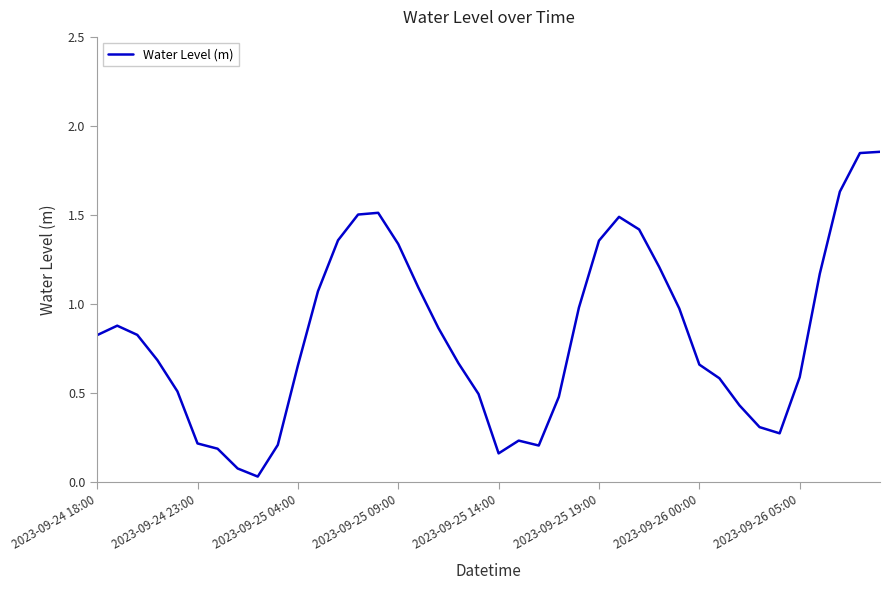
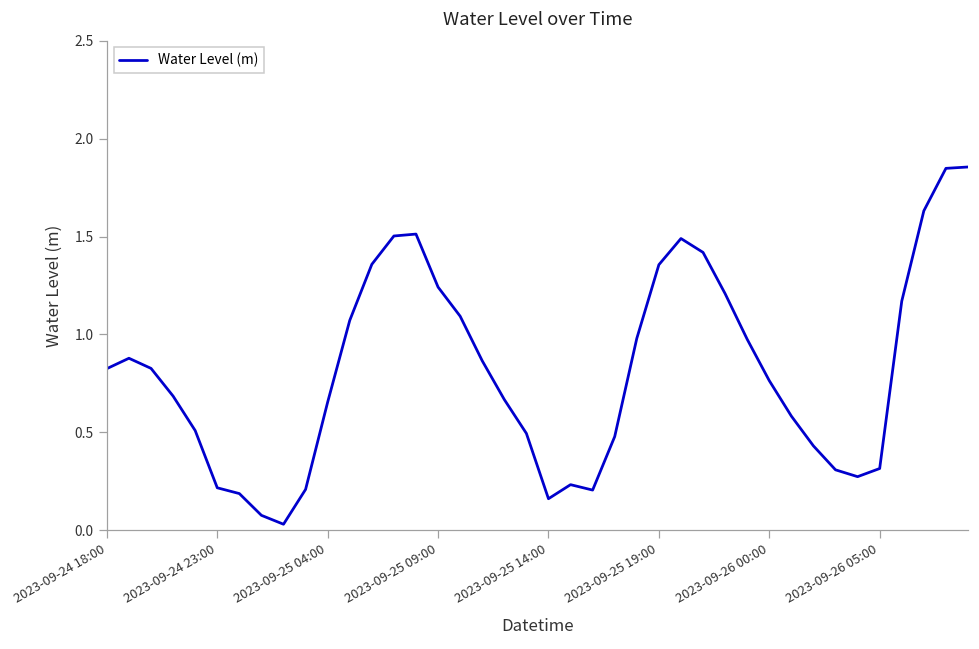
  {
    "2023-09-24 18:00": 0.83,
    "2023-09-24 23:00": 0.22,
    "2023-09-25 04:00": 0.65,
-   "2023-09-25 09:00": 1.34,
+   "2023-09-25 09:00": 1.24,
    "2023-09-25 14:00": 0.16,
    "2023-09-25 19:00": 1.36,
-   "2023-09-26 00:00": 0.66,
-   "2023-09-26 05:00": 0.59
+   "2023-09-26 00:00": 0.76,
+   "2023-09-26 05:00": 0.32
  }
